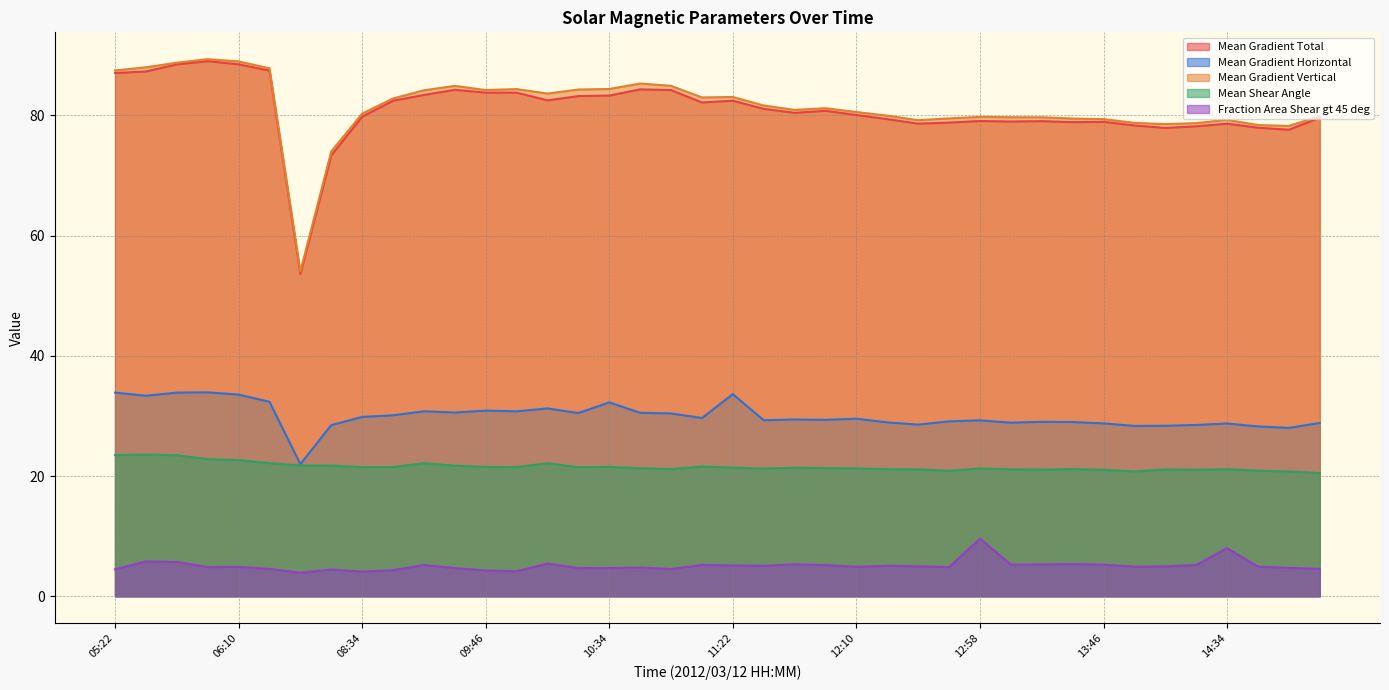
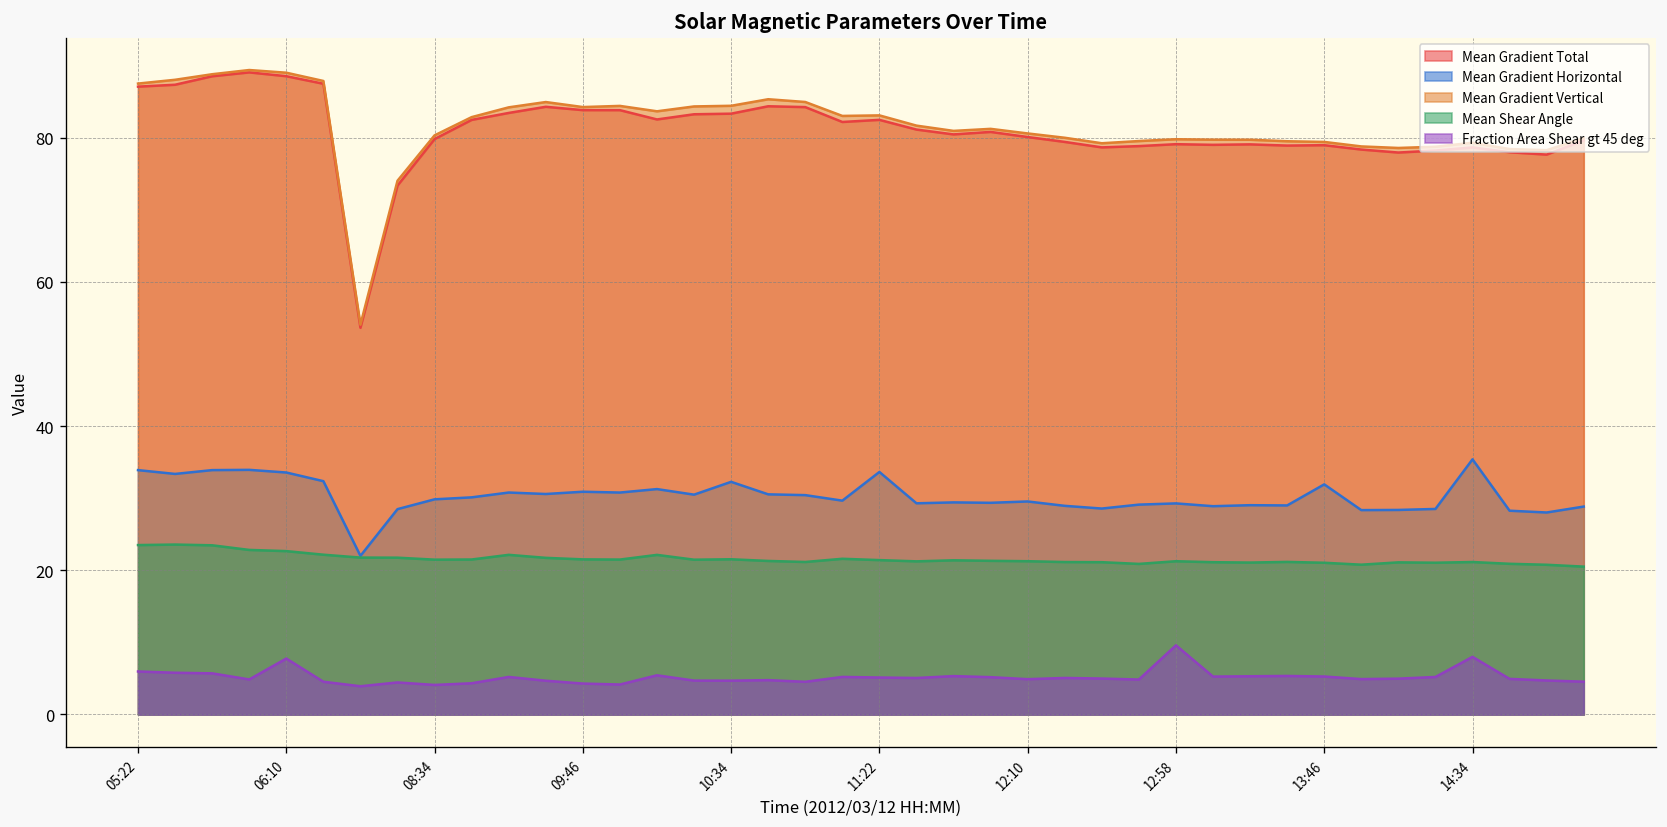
  {
    "Mean Gradient Horizontal": {
      "05:22": 34,
      "06:10": 34,
      "08:34": 30,
      "09:46": 31,
      "10:34": 32,
      "11:22": 34,
      "12:10": 30,
      "12:58": 29,
-     "13:46": 29,
-     "14:34": 29
+     "13:46": 32,
+     "14:34": 35
    },
    "Mean Shear Angle": {
      "05:22": 23,
      "06:10": 23,
      "08:34": 21,
      "09:46": 22,
      "10:34": 22,
      "11:22": 21,
      "12:10": 21,
      "12:58": 21,
      "13:46": 21,
      "14:34": 21
    },
    "Fraction Area Shear gt 45 deg": {
-     "05:22": 4,
-     "06:10": 5,
+     "05:22": 6,
+     "06:10": 8,
      "08:34": 4,
      "09:46": 4,
      "10:34": 5,
      "11:22": 5,
      "12:10": 5,
      "12:58": 10,
      "13:46": 5,
      "14:34": 8
    }
  }
